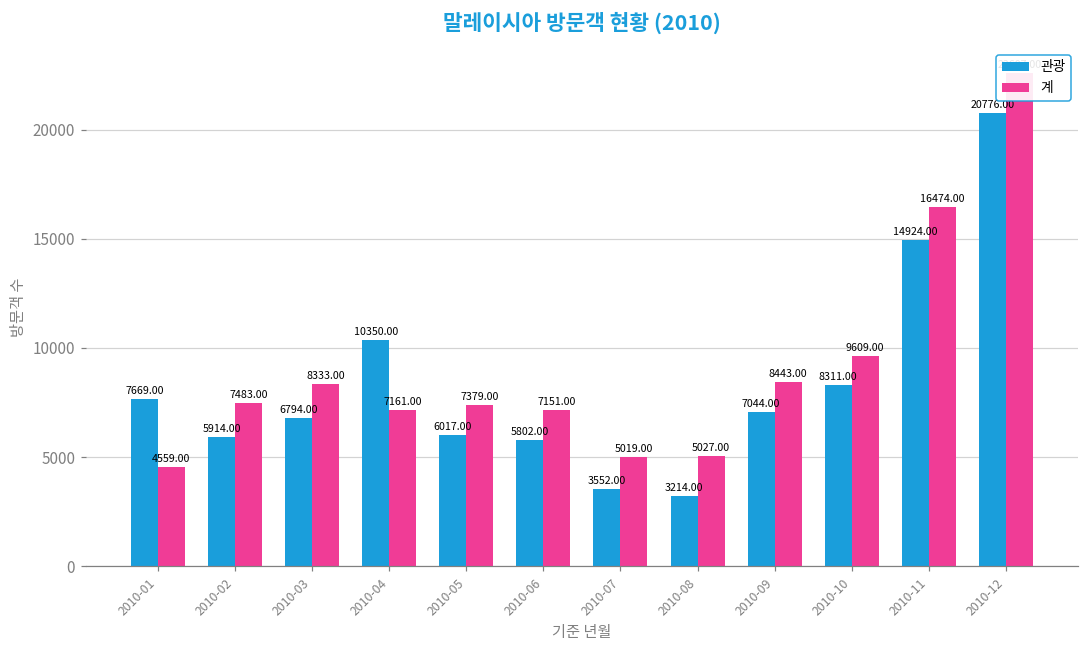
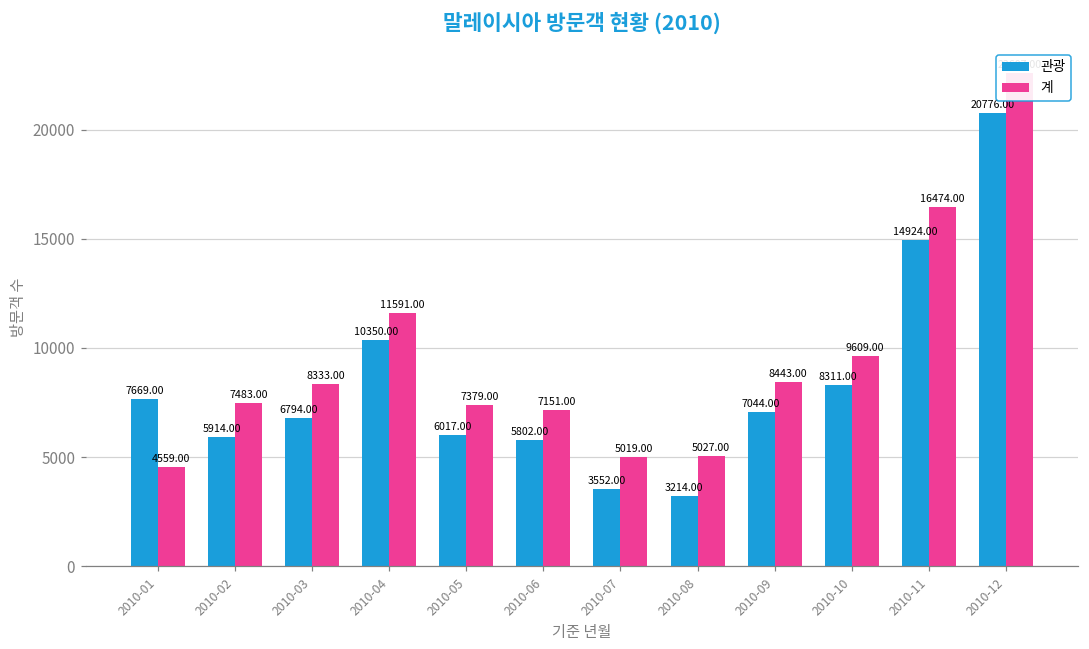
  {
    "관광": {
      "2010-01": 7669.00,
      "2010-02": 5914.00,
      "2010-03": 6794.00,
      "2010-04": 10350.00,
      "2010-05": 6017.00,
      "2010-06": 5802.00,
      "2010-07": 3552.00,
      "2010-08": 3214.00,
      "2010-09": 7044.00,
      "2010-10": 8311.00,
      "2010-11": 14924.00
    },
    "계": {
      "2010-01": 4559.00,
      "2010-02": 7483.00,
      "2010-03": 8333.00,
-     "2010-04": 7161.00,
+     "2010-04": 11591.00,
      "2010-05": 7379.00,
      "2010-06": 7151.00,
      "2010-07": 5019.00,
      "2010-08": 5027.00,
      "2010-09": 8443.00,
      "2010-10": 9609.00,
      "2010-11": 16474.00
    }
  }
